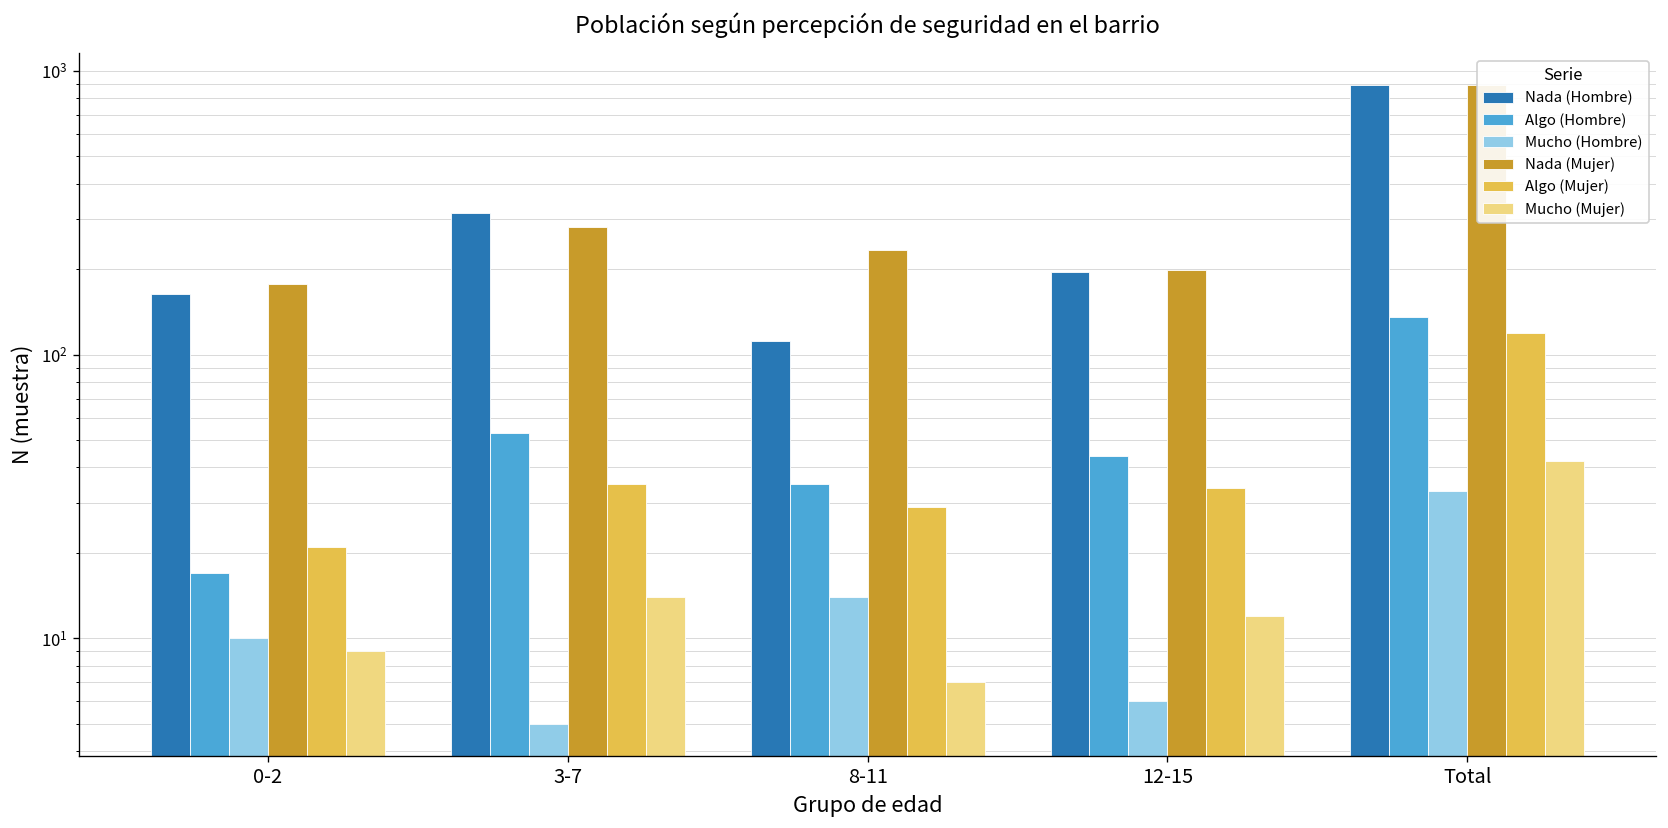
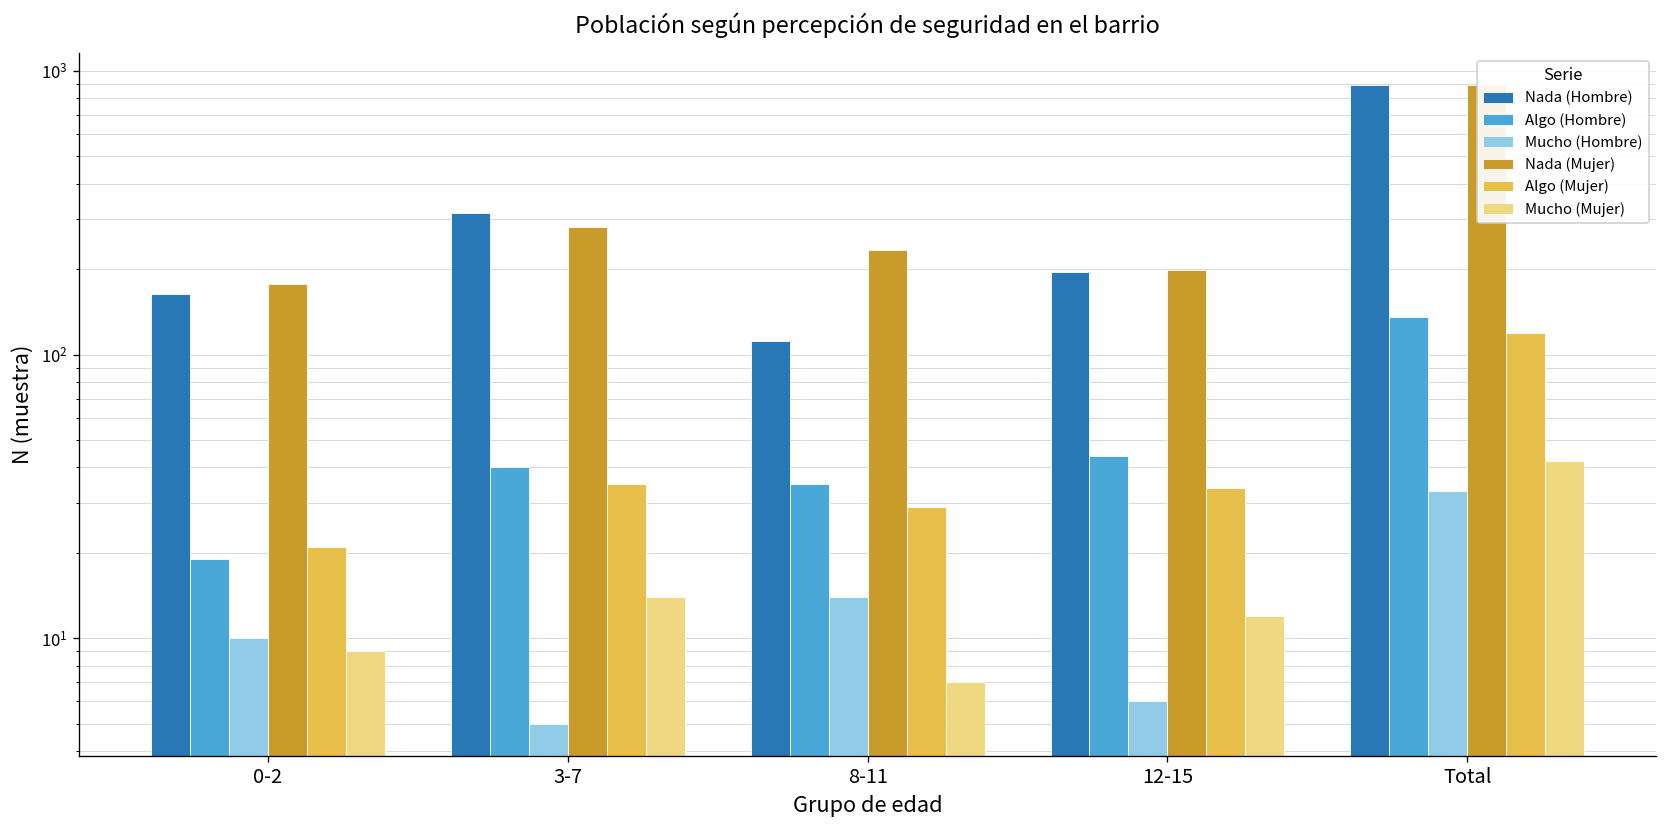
  {
    "Nada (Hombre)": {
      "0-2": 160,
      "3-7": 320,
      "8-11": 110,
      "12-15": 200,
      "Total": 890
    },
    "Algo (Hombre)": {
-     "0-2": 17,
-     "3-7": 53,
+     "0-2": 19,
+     "3-7": 40,
      "8-11": 35,
      "12-15": 44,
      "Total": 140
    },
    "Mucho (Hombre)": {
      "0-2": 10,
      "3-7": 5,
      "8-11": 14,
      "12-15": 6,
      "Total": 33
    }
  }
